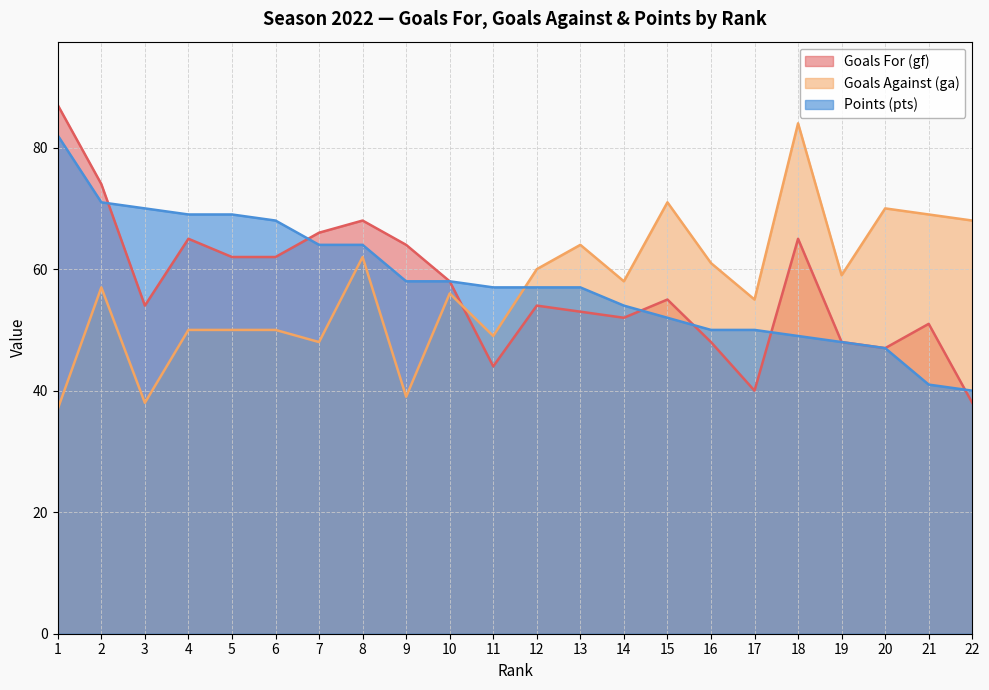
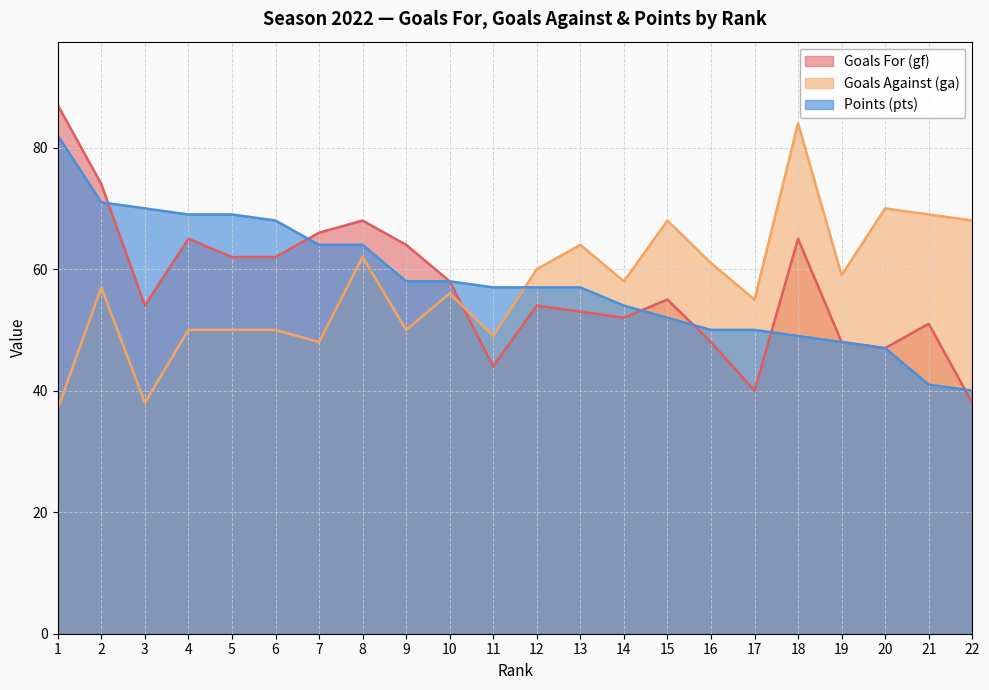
  {
    "Goals For (gf)": {
      "1": 87,
      "2": 74,
      "3": 54,
      "4": 65,
      "5": 62,
      "6": 62,
      "7": 66,
      "8": 68,
      "9": 64,
      "11": 44,
      "12": 54,
      "13": 53,
      "14": 52,
      "15": 55,
      "16": 48,
      "17": 40,
      "18": 65,
      "21": 51,
      "22": 38
    },
    "Goals Against (ga)": {
      "1": 37,
      "2": 57,
      "3": 38,
      "4": 50,
      "5": 50,
      "6": 50,
      "7": 48,
      "8": 62,
-     "9": 39,
+     "9": 50,
      "10": 56,
      "11": 49,
      "12": 60,
      "13": 64,
      "14": 58,
-     "15": 71,
+     "15": 68,
      "16": 61,
      "17": 55,
      "18": 84,
      "19": 59,
      "20": 70,
      "21": 69,
      "22": 68
    },
    "Points (pts)": {
      "1": 82,
      "2": 71,
      "3": 70,
      "4": 69,
      "5": 69,
      "6": 68,
      "7": 64,
      "8": 64,
      "9": 58,
      "11": 57,
      "12": 57,
      "13": 57,
      "14": 54,
      "15": 52,
      "16": 50,
      "17": 50,
      "18": 49,
      "21": 41,
      "22": 40
    }
  }
